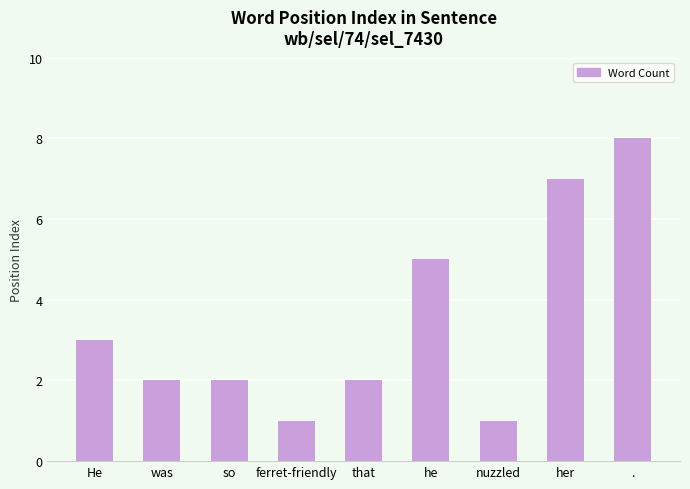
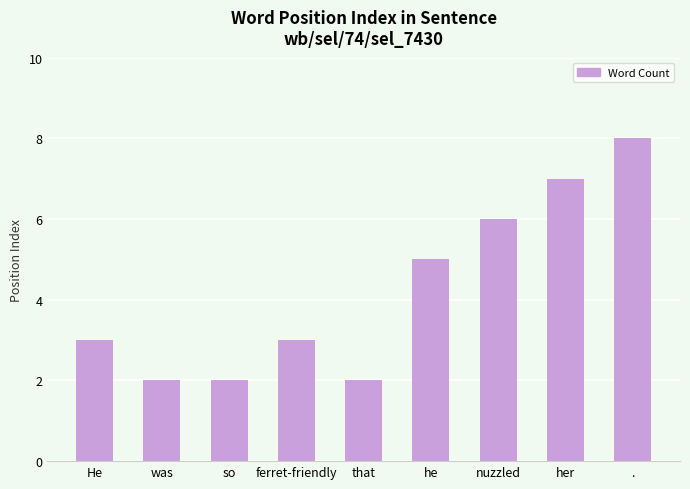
  {
    "He": 3,
    "was": 2,
    "so": 2,
-   "ferret-friendly": 1,
+   "ferret-friendly": 3,
    "that": 2,
    "he": 5,
-   "nuzzled": 1,
+   "nuzzled": 6,
    "her": 7,
    ".": 8
  }
